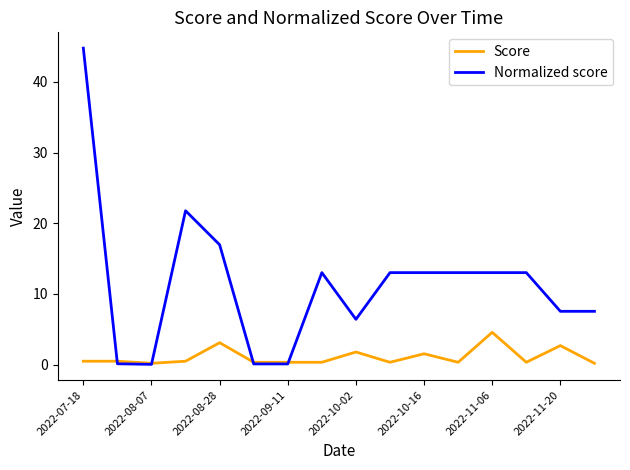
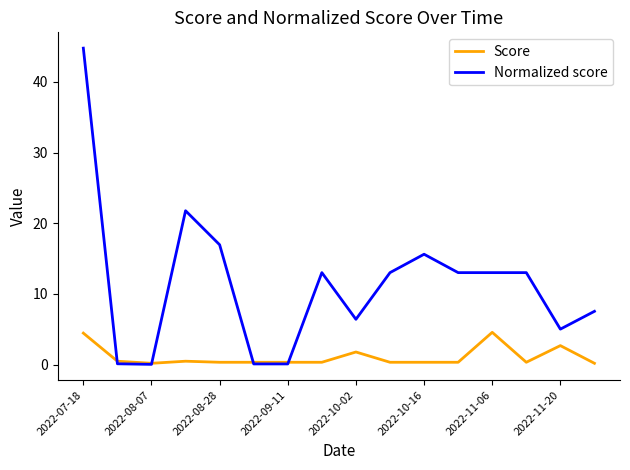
  {
    "Score": {
-     "2022-07-18": 0,
-     "2022-08-28": 3,
+     "2022-07-18": 4,
+     "2022-08-28": 0,
      "2022-10-02": 2,
-     "2022-10-16": 2,
+     "2022-10-16": 0,
      "2022-11-06": 5,
      "2022-11-20": 3
    },
    "Normalized score": {
      "2022-07-18": 45,
      "2022-08-28": 17,
      "2022-10-02": 6,
-     "2022-10-16": 13,
+     "2022-10-16": 16,
      "2022-11-06": 13,
-     "2022-11-20": 8
+     "2022-11-20": 5
    }
  }
